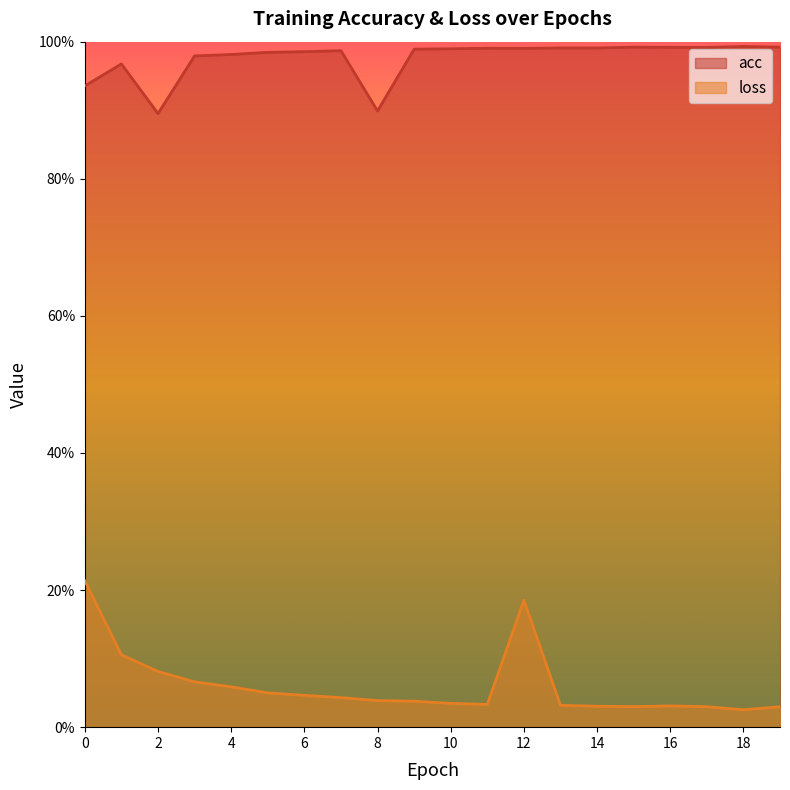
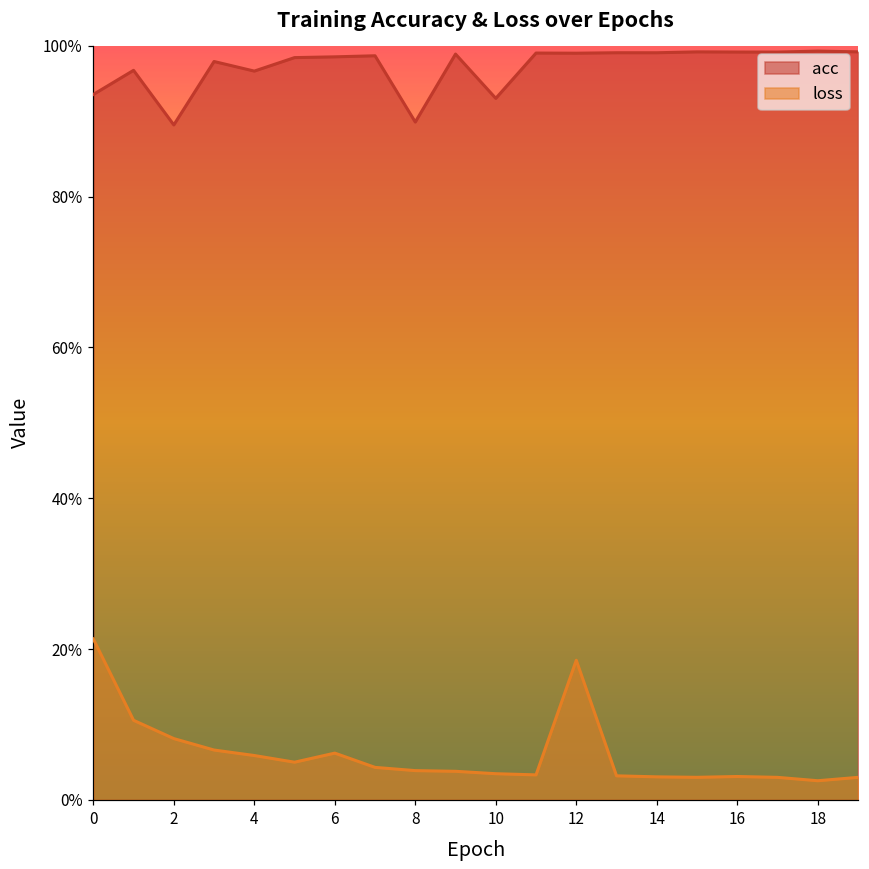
  {
    "acc": {
      "0": "94%",
      "2": "90%",
-     "4": "98%",
+     "4": "97%",
      "6": "99%",
      "8": "90%",
-     "10": "99%",
+     "10": "93%",
      "12": "99%",
      "14": "99%",
      "16": "99%",
      "18": "99%"
    },
    "loss": {
      "0": "21%",
      "2": "8%",
      "4": "6%",
-     "6": "5%",
+     "6": "6%",
      "8": "4%",
      "10": "3%",
      "12": "19%",
      "14": "3%",
      "16": "3%",
      "18": "3%"
    }
  }
